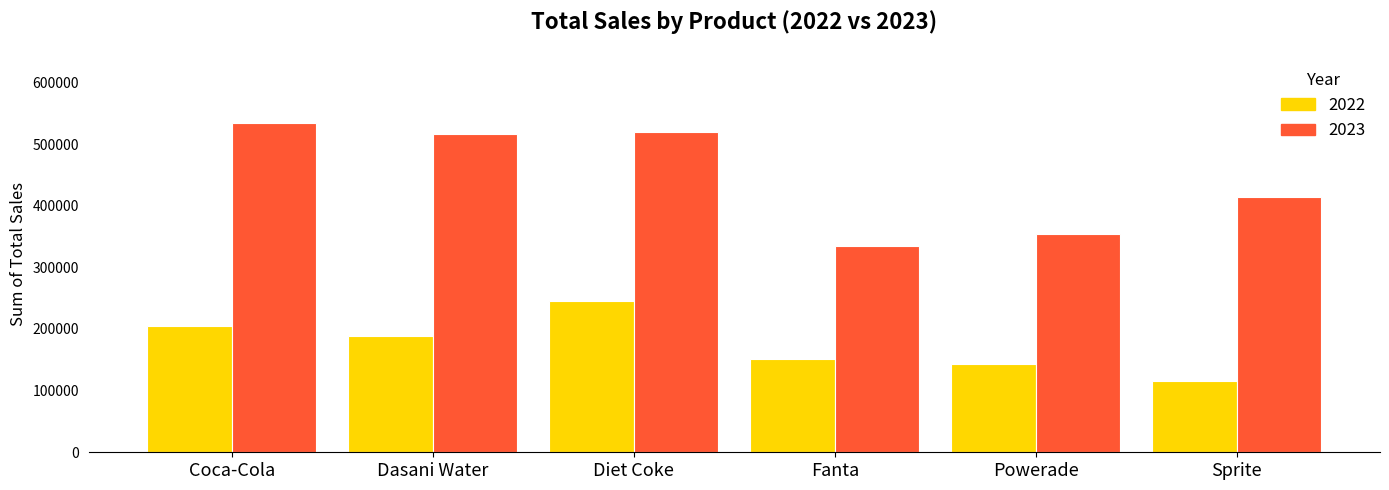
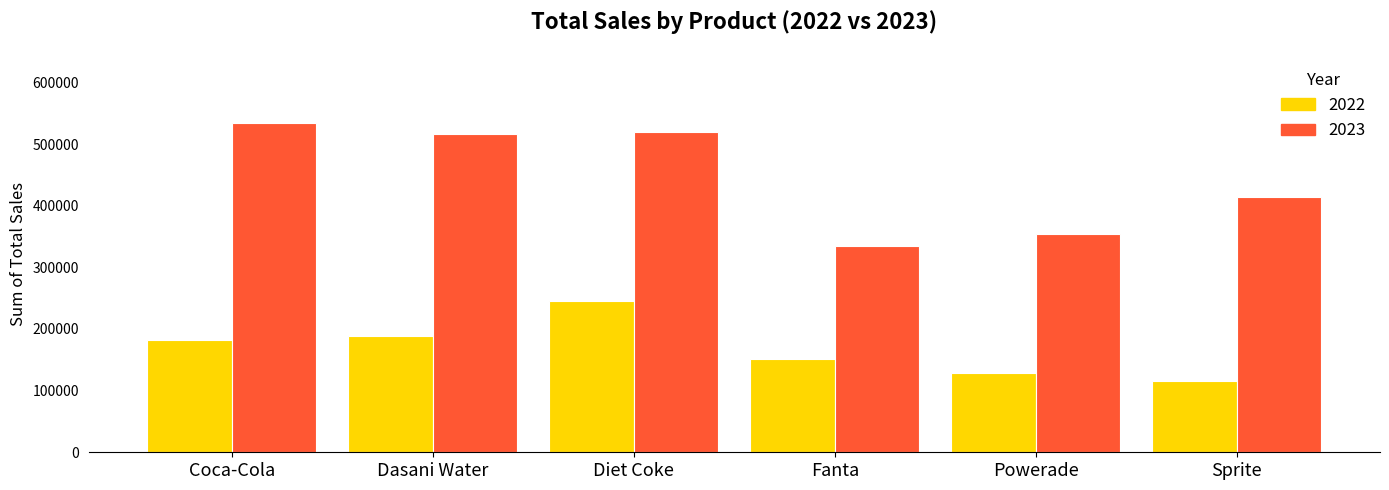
  {
    "2022": {
-     "Coca-Cola": 200000,
+     "Coca-Cola": 180000,
      "Dasani Water": 190000,
      "Diet Coke": 240000,
      "Fanta": 150000,
-     "Powerade": 140000,
+     "Powerade": 130000,
      "Sprite": 120000
    },
    "2023": {
      "Coca-Cola": 530000,
      "Dasani Water": 520000,
      "Diet Coke": 520000,
      "Fanta": 330000,
      "Powerade": 350000,
      "Sprite": 410000
    }
  }
